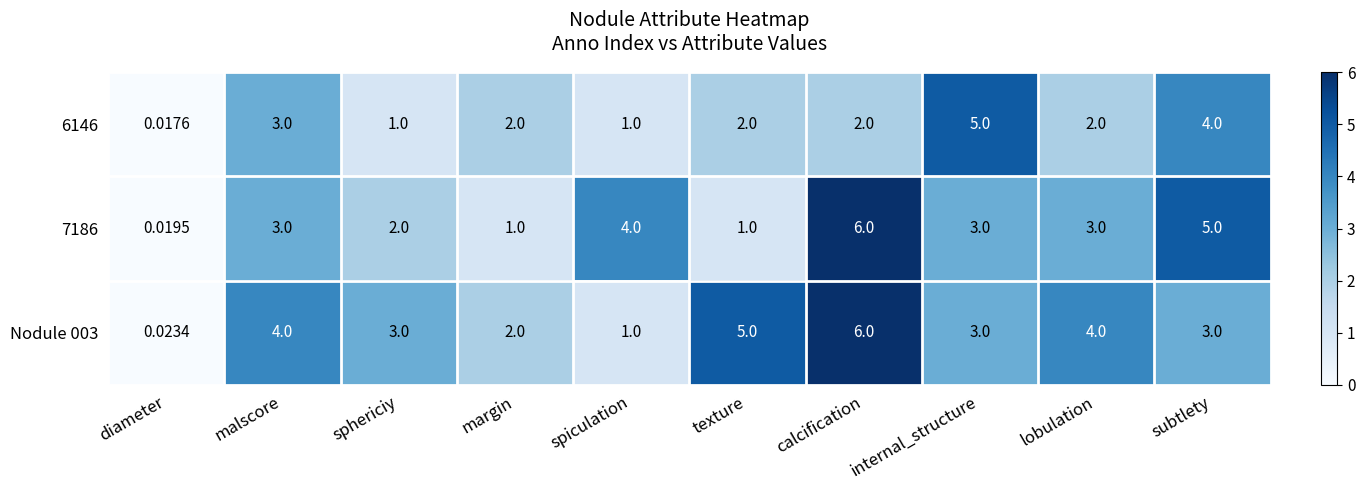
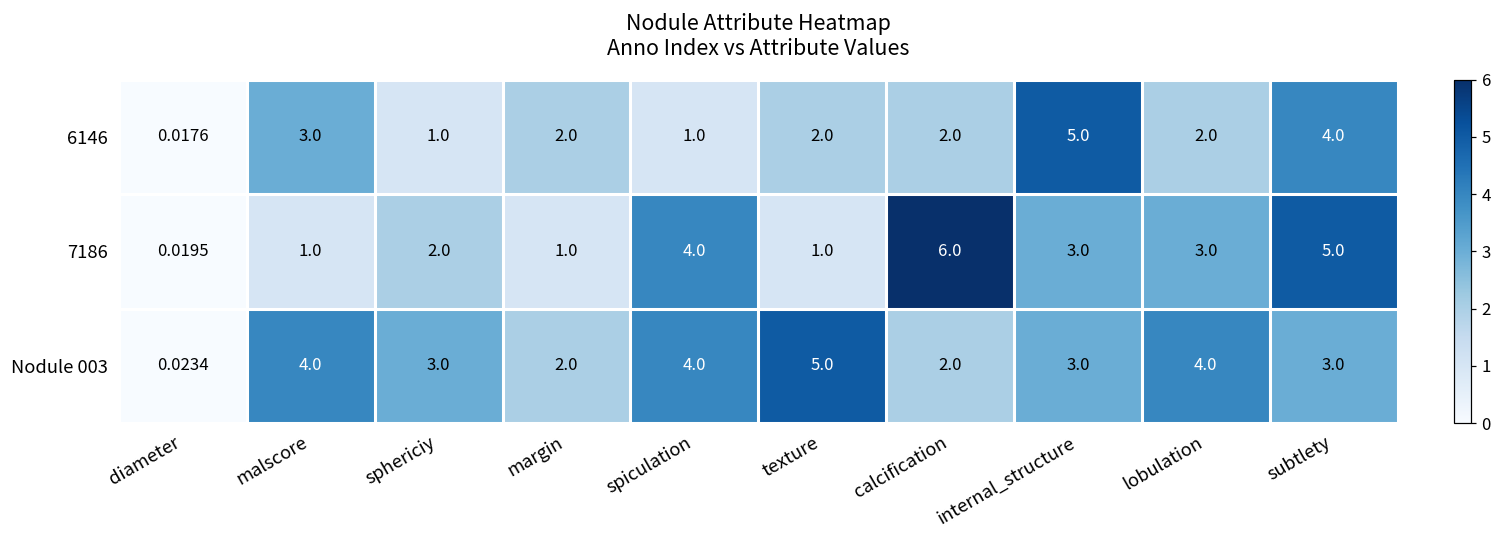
  {
    "6146": {
      "diameter": 0.0176,
      "malscore": 3.0,
      "sphericiy": 1.0,
      "margin": 2.0,
      "spiculation": 1.0,
      "texture": 2.0,
      "calcification": 2.0,
      "internal_structure": 5.0,
      "lobulation": 2.0,
      "subtlety": 4.0
    },
    "7186": {
      "diameter": 0.0195,
-     "malscore": 3.0,
+     "malscore": 1.0,
      "sphericiy": 2.0,
      "margin": 1.0,
      "spiculation": 4.0,
      "texture": 1.0,
      "calcification": 6.0,
      "internal_structure": 3.0,
      "lobulation": 3.0,
      "subtlety": 5.0
    },
    "Nodule 003": {
      "diameter": 0.0234,
      "malscore": 4.0,
      "sphericiy": 3.0,
      "margin": 2.0,
-     "spiculation": 1.0,
+     "spiculation": 4.0,
      "texture": 5.0,
-     "calcification": 6.0,
+     "calcification": 2.0,
      "internal_structure": 3.0,
      "lobulation": 4.0,
      "subtlety": 3.0
    }
  }
